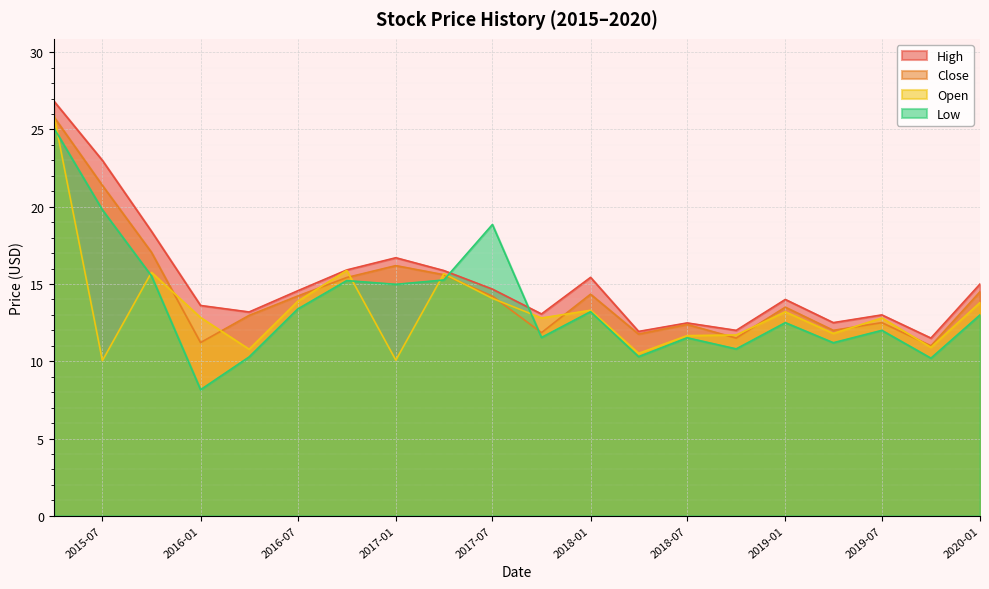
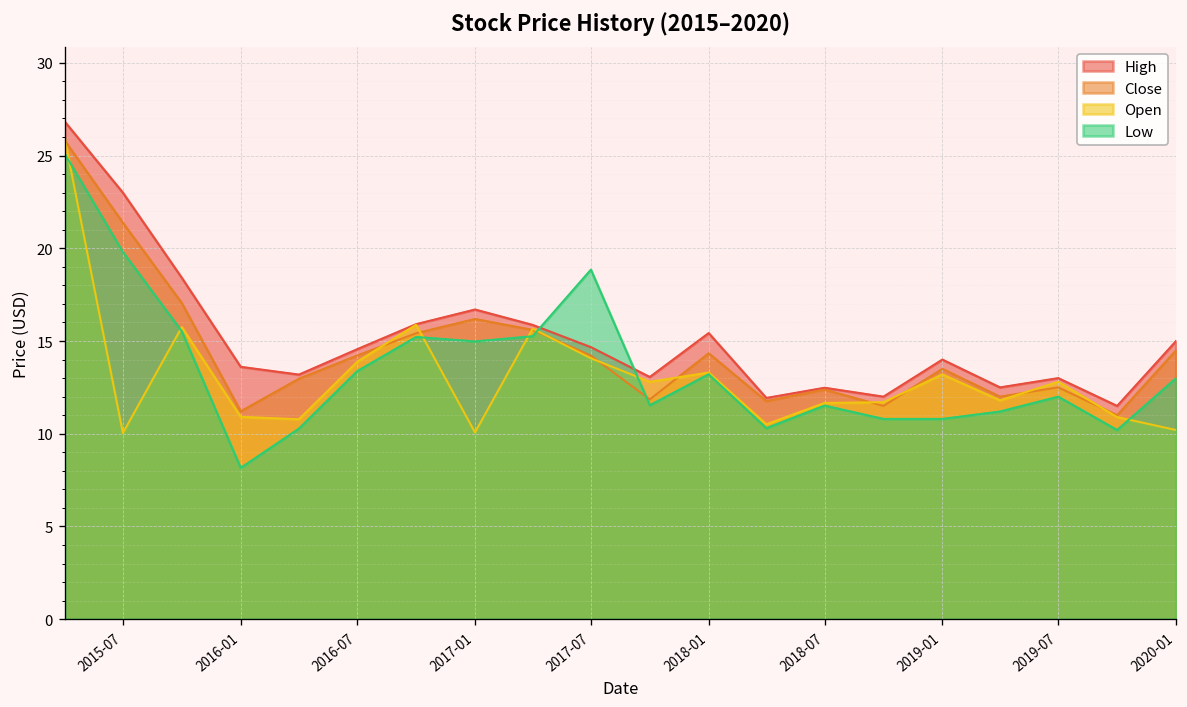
  {
    "Open": {
      "2015-07": 10.0,
-     "2016-01": 12.8,
+     "2016-01": 10.9,
      "2016-07": 13.9,
      "2017-01": 10.1,
      "2019-01": 13.2,
      "2019-07": 12.8,
-     "2020-01": 13.8
+     "2020-01": 10.2
    },
    "Low": {
      "2015-07": 19.8,
      "2016-01": 8.2,
      "2016-07": 13.4,
      "2017-01": 15.0,
      "2017-07": 18.9,
-     "2019-01": 12.5,
+     "2019-01": 10.8,
      "2019-07": 12.0,
      "2020-01": 13.0
    }
  }
